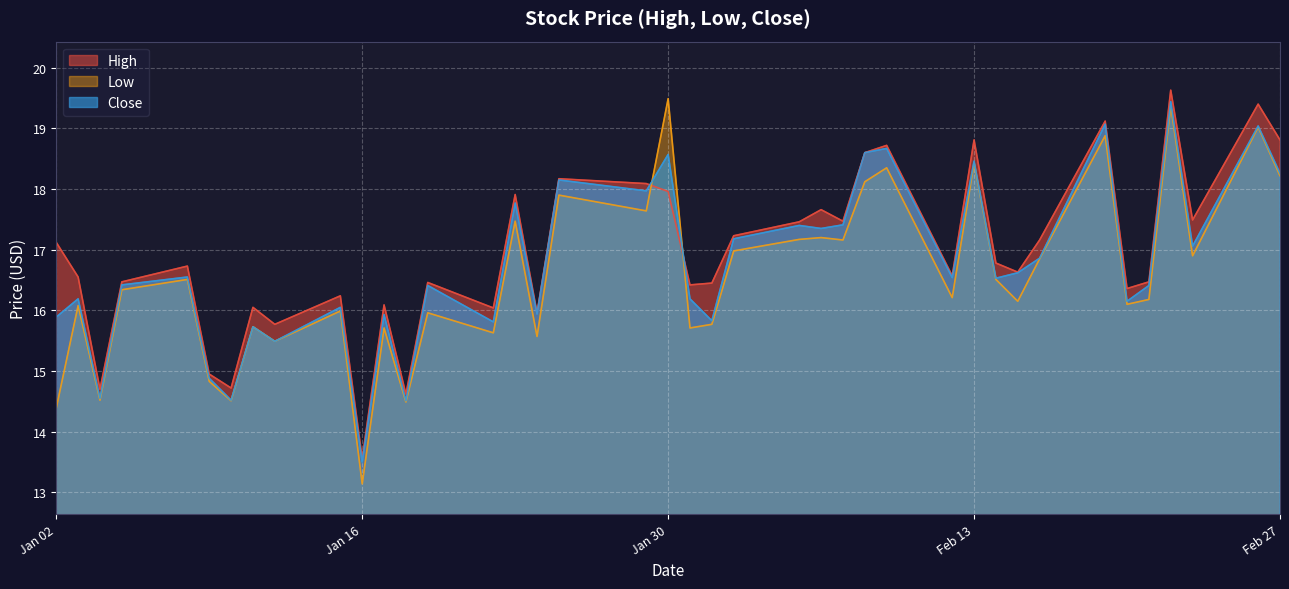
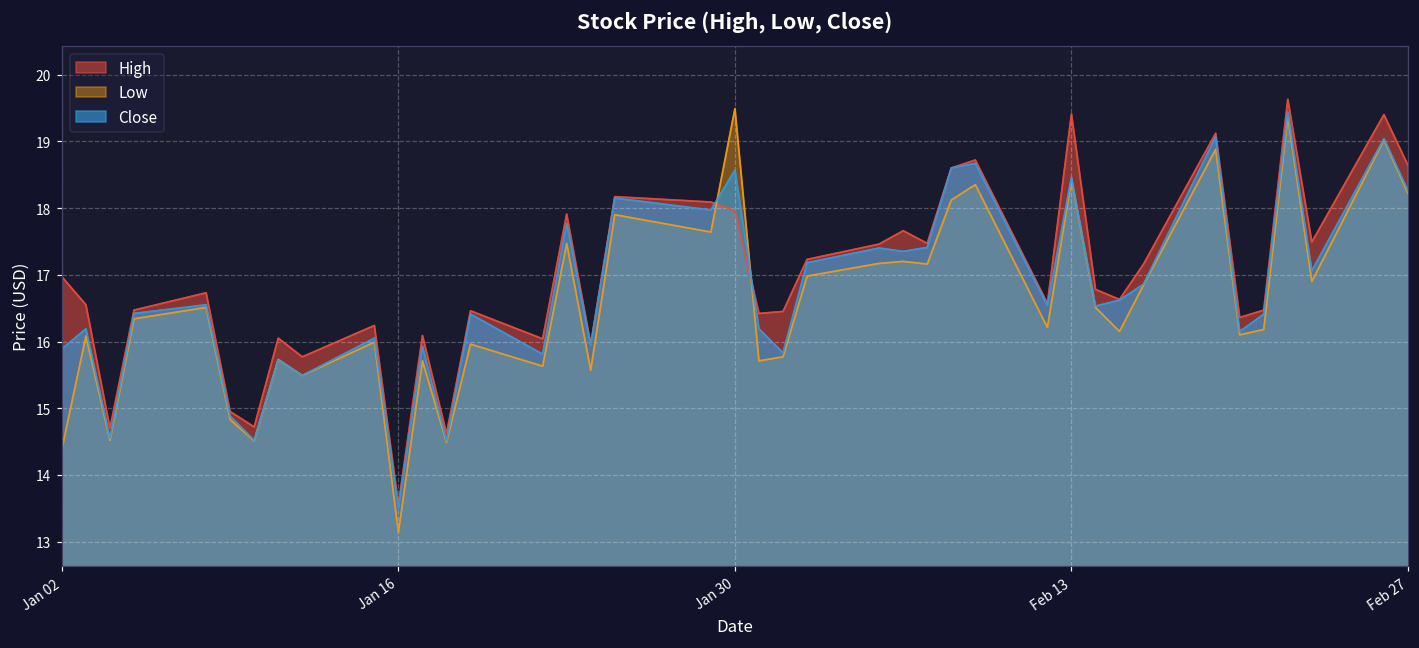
  {
    "High": {
-     "Jan 02": 17.1,
+     "Jan 02": 17.0,
      "Jan 16": 13.6,
      "Jan 30": 18.0,
-     "Feb 13": 18.8,
-     "Feb 27": 18.8
+     "Feb 13": 19.4,
+     "Feb 27": 18.6
    },
    "Low": {
      "Jan 02": 14.4,
      "Jan 16": 13.1,
      "Jan 30": 19.5
    },
    "Close": {
      "Jan 02": 15.9,
      "Jan 16": 13.5,
      "Jan 30": 18.6
    }
  }
